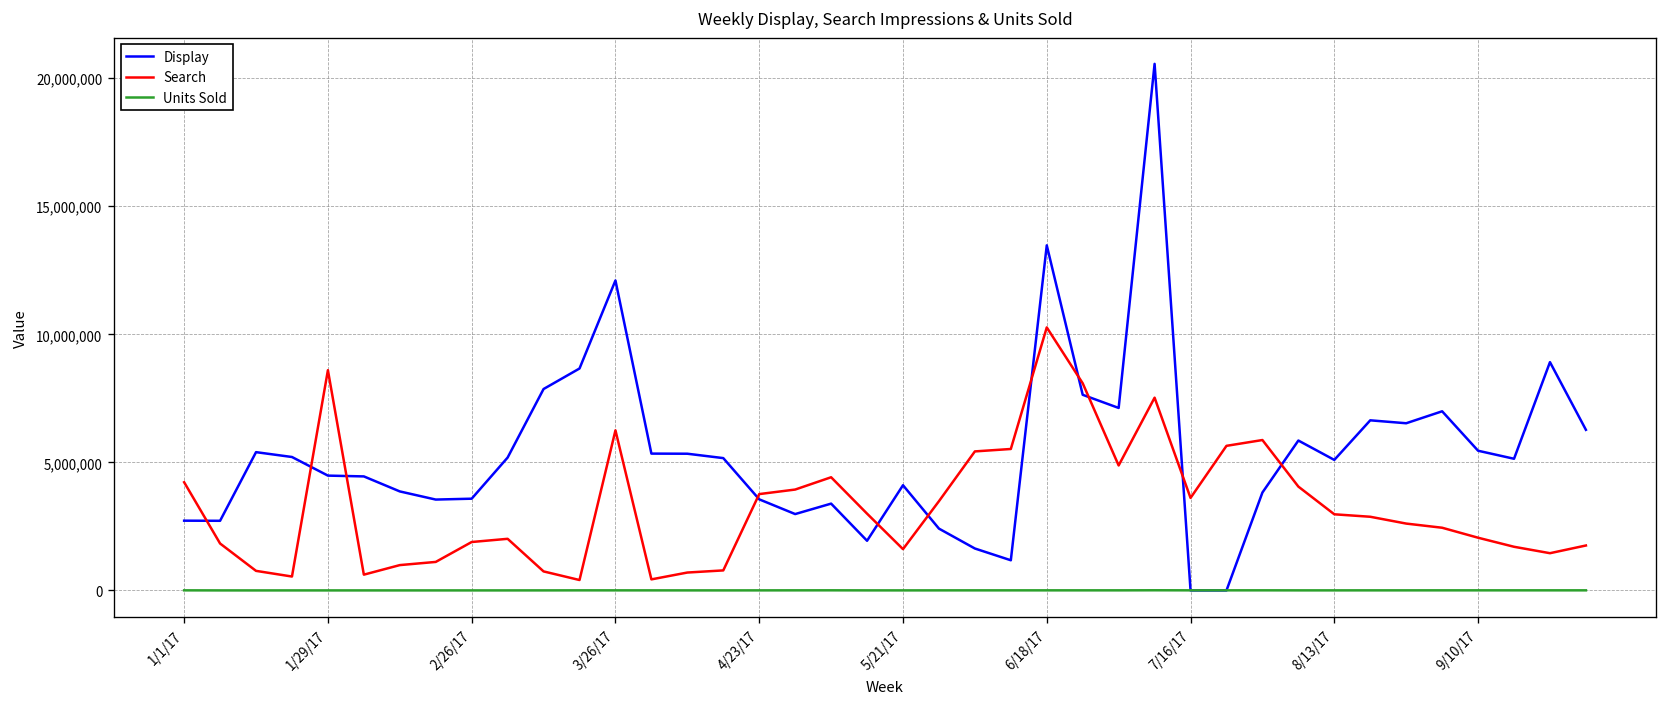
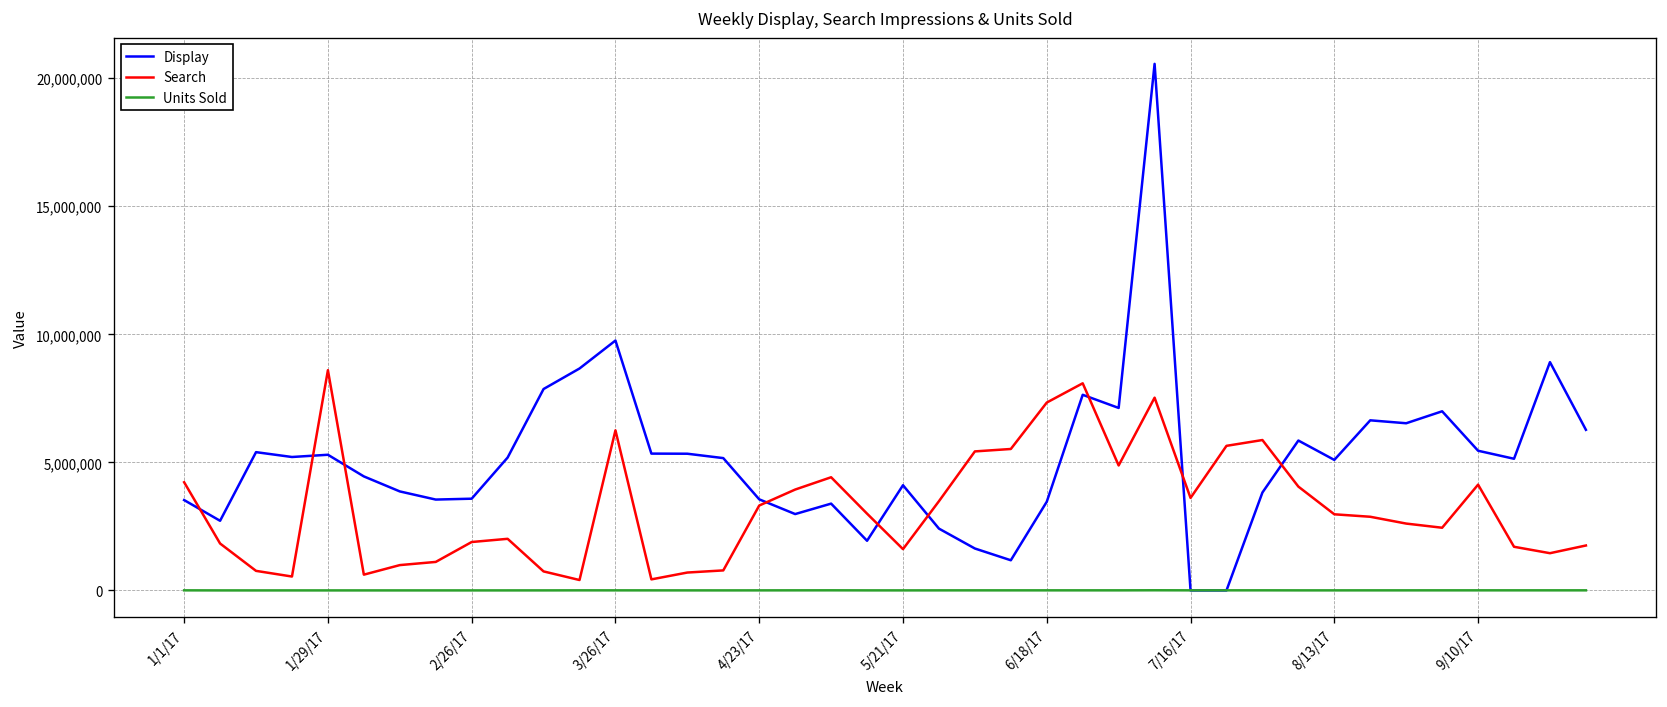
  {
    "Display": {
-     "1/1/17": "2,700,000",
-     "1/29/17": "4,500,000",
+     "1/1/17": "3,500,000",
+     "1/29/17": "5,300,000",
      "2/26/17": "3,600,000",
-     "3/26/17": "12,100,000",
+     "3/26/17": "9,800,000",
      "4/23/17": "3,600,000",
      "5/21/17": "4,100,000",
-     "6/18/17": "13,500,000",
+     "6/18/17": "3,500,000",
      "8/13/17": "5,100,000",
      "9/10/17": "5,500,000"
    },
    "Search": {
      "1/1/17": "4,200,000",
      "1/29/17": "8,600,000",
      "2/26/17": "1,900,000",
      "3/26/17": "6,300,000",
-     "4/23/17": "3,800,000",
+     "4/23/17": "3,300,000",
      "5/21/17": "1,600,000",
-     "6/18/17": "10,300,000",
+     "6/18/17": "7,300,000",
      "7/16/17": "3,600,000",
      "8/13/17": "3,000,000",
-     "9/10/17": "2,100,000"
+     "9/10/17": "4,100,000"
    },
    "Units Sold": {
      "1/1/17": "0",
      "1/29/17": "0",
      "2/26/17": "0",
      "3/26/17": "0",
      "4/23/17": "0",
      "5/21/17": "0",
      "6/18/17": "0",
      "8/13/17": "0",
      "9/10/17": "0"
    }
  }
